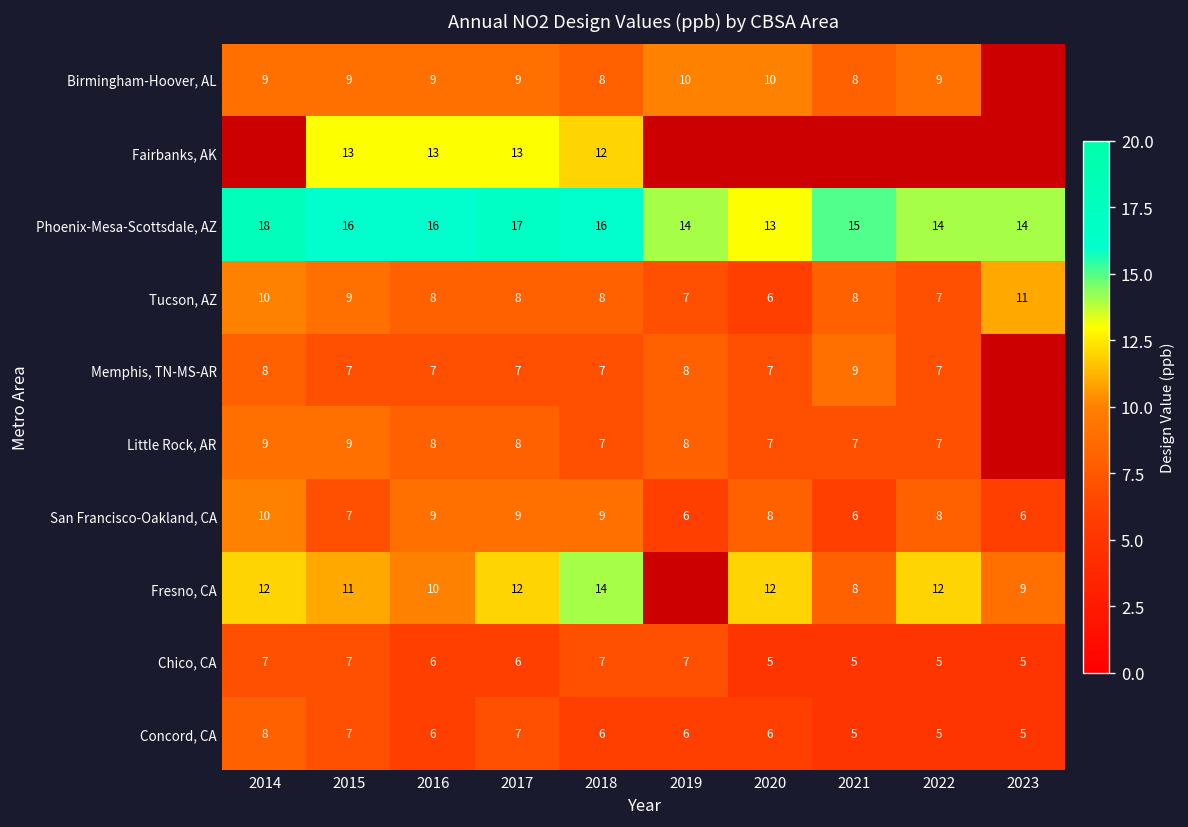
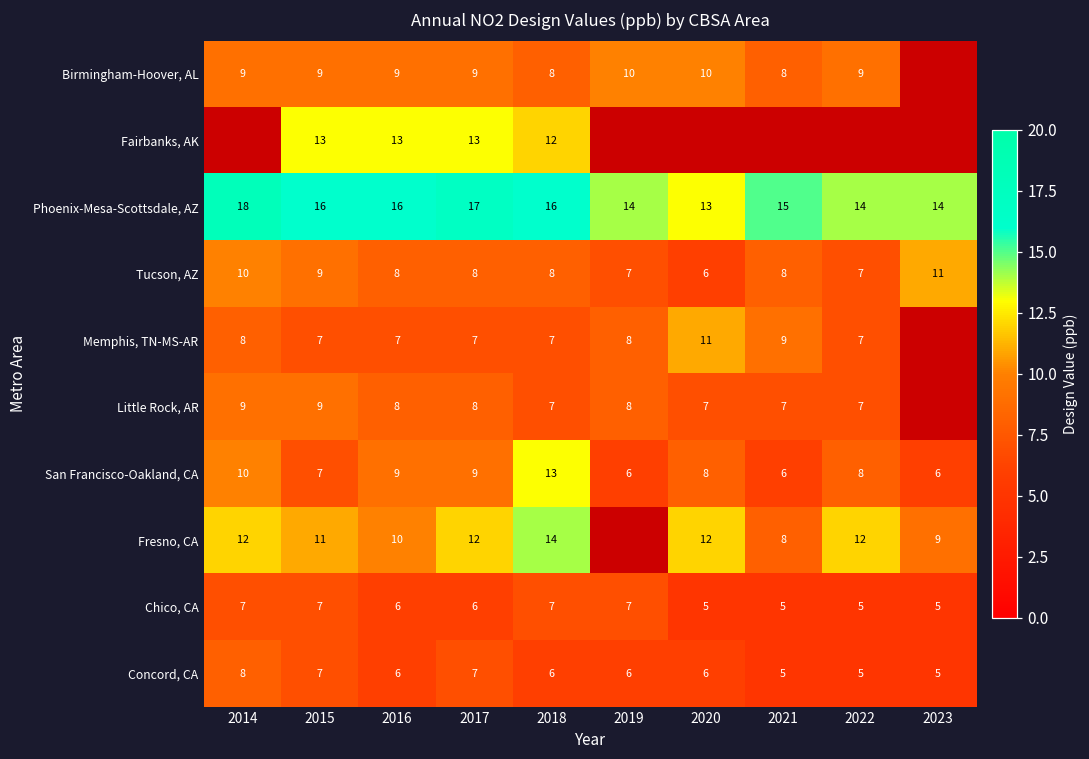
  {
    "Birmingham-Hoover, AL": {
      "2014": 9,
      "2015": 9,
      "2016": 9,
      "2017": 9,
      "2018": 8,
      "2019": 10,
      "2020": 10,
      "2021": 8,
      "2022": 9
    },
    "Fairbanks, AK": {
      "2015": 13,
      "2016": 13,
      "2017": 13,
      "2018": 12
    },
    "Phoenix-Mesa-Scottsdale, AZ": {
      "2014": 18,
      "2015": 16,
      "2016": 16,
      "2017": 17,
      "2018": 16,
      "2019": 14,
      "2020": 13,
      "2021": 15,
      "2022": 14,
      "2023": 14
    },
    "Tucson, AZ": {
      "2014": 10,
      "2015": 9,
      "2016": 8,
      "2017": 8,
      "2018": 8,
      "2019": 7,
      "2020": 6,
      "2021": 8,
      "2022": 7,
      "2023": 11
    },
    "Memphis, TN-MS-AR": {
      "2014": 8,
      "2015": 7,
      "2016": 7,
      "2017": 7,
      "2018": 7,
      "2019": 8,
-     "2020": 7,
+     "2020": 11,
      "2021": 9,
      "2022": 7
    },
    "Little Rock, AR": {
      "2014": 9,
      "2015": 9,
      "2016": 8,
      "2017": 8,
      "2018": 7,
      "2019": 8,
      "2020": 7,
      "2021": 7,
      "2022": 7
    },
    "San Francisco-Oakland, CA": {
      "2014": 10,
      "2015": 7,
      "2016": 9,
      "2017": 9,
-     "2018": 9,
+     "2018": 13,
      "2019": 6,
      "2020": 8,
      "2021": 6,
      "2022": 8,
      "2023": 6
    },
    "Fresno, CA": {
      "2014": 12,
      "2015": 11,
      "2016": 10,
      "2017": 12,
      "2018": 14,
      "2020": 12,
      "2021": 8,
      "2022": 12,
      "2023": 9
    },
    "Chico, CA": {
      "2014": 7,
      "2015": 7,
      "2016": 6,
      "2017": 6,
      "2018": 7,
      "2019": 7,
      "2020": 5,
      "2021": 5,
      "2022": 5,
      "2023": 5
    },
    "Concord, CA": {
      "2014": 8,
      "2015": 7,
      "2016": 6,
      "2017": 7,
      "2018": 6,
      "2019": 6,
      "2020": 6,
      "2021": 5,
      "2022": 5,
      "2023": 5
    }
  }
